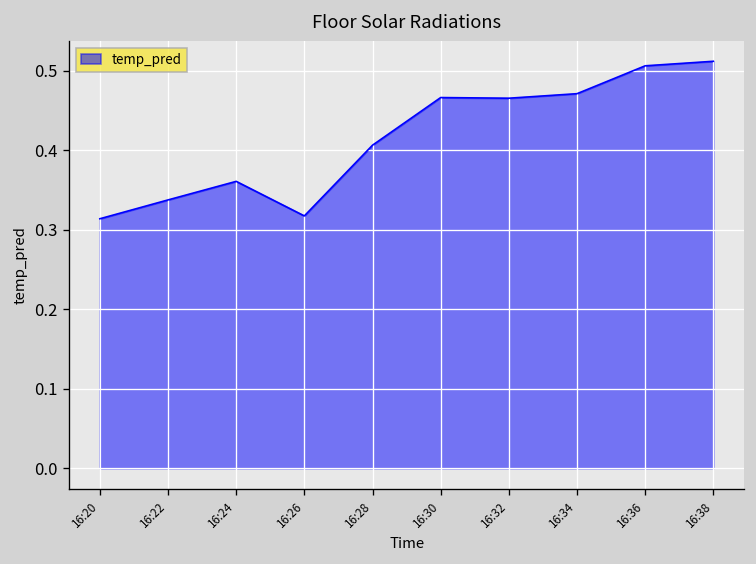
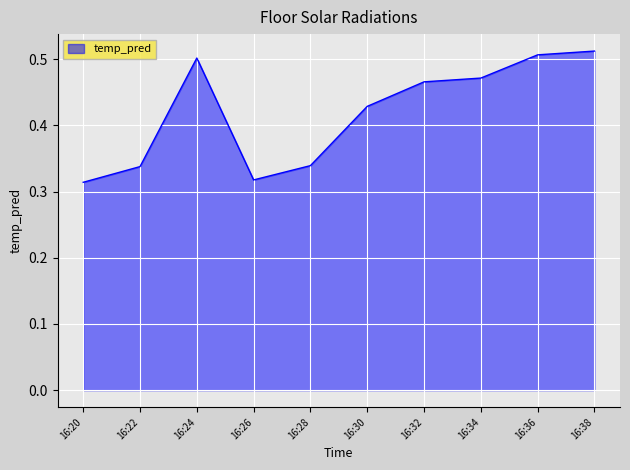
  {
    "16:20": 0.31,
    "16:22": 0.34,
-   "16:24": 0.36,
+   "16:24": 0.50,
    "16:26": 0.32,
-   "16:28": 0.41,
-   "16:30": 0.47,
+   "16:28": 0.34,
+   "16:30": 0.43,
    "16:32": 0.47,
    "16:34": 0.47,
    "16:36": 0.51,
    "16:38": 0.51
  }
